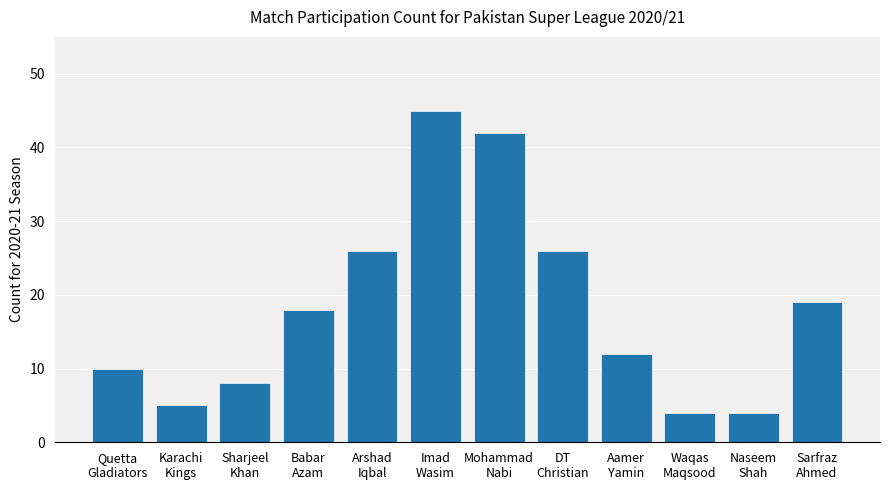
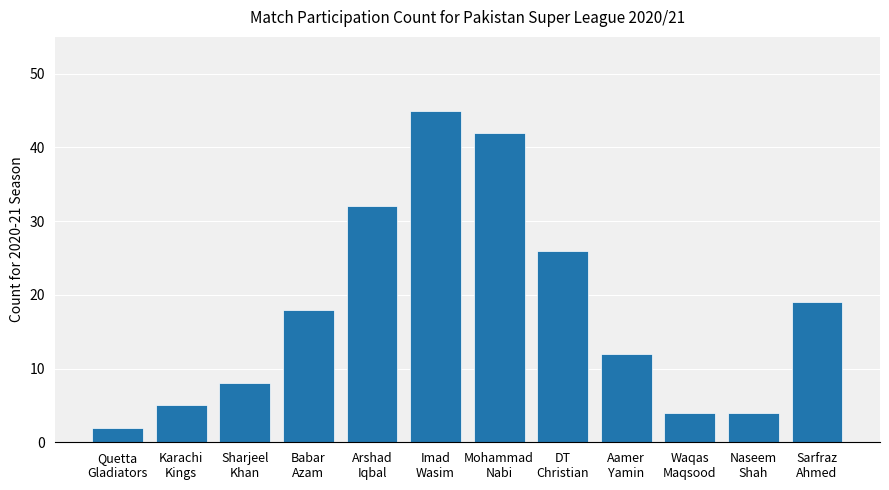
  {
-   "Quetta Gladiators": 10,
+   "Quetta Gladiators": 2,
    "Karachi Kings": 5,
    "Sharjeel Khan": 8,
    "Babar Azam": 18,
-   "Arshad Iqbal": 26,
+   "Arshad Iqbal": 32,
    "Imad Wasim": 45,
    "Mohammad Nabi": 42,
    "DT Christian": 26,
    "Aamer Yamin": 12,
    "Waqas Maqsood": 4,
    "Naseem Shah": 4,
    "Sarfraz Ahmed": 19
  }
